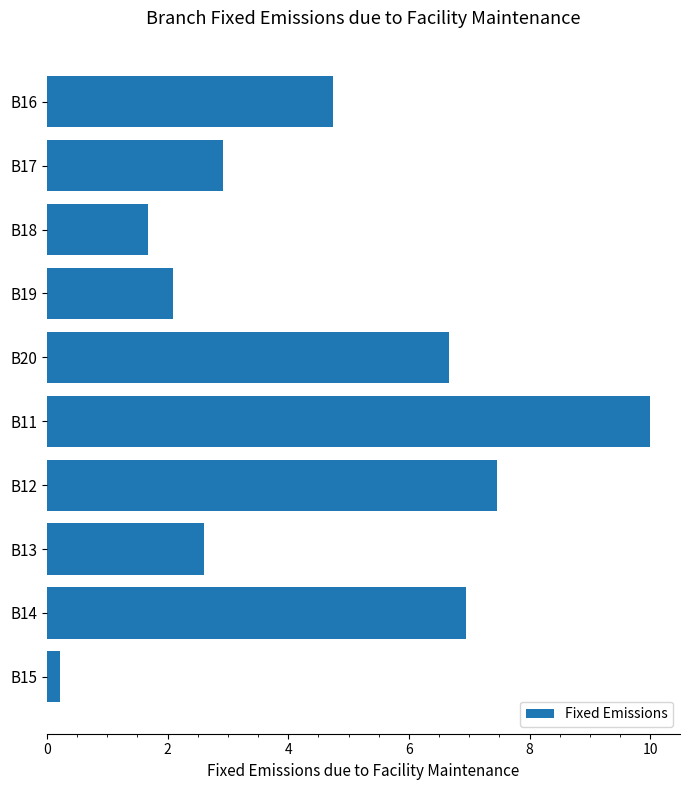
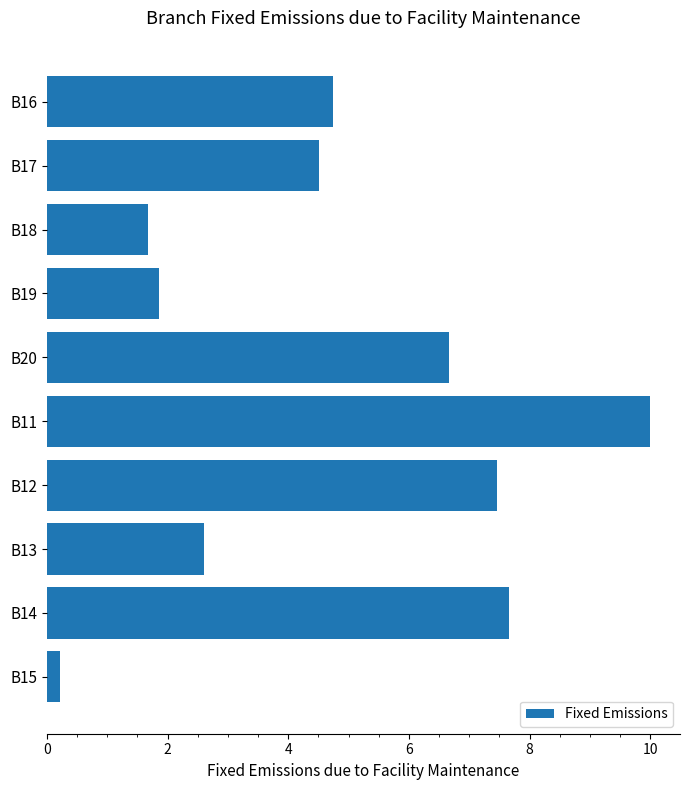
  {
    "B16": 4.7,
-   "B17": 2.9,
+   "B17": 4.5,
    "B18": 1.7,
-   "B19": 2.1,
+   "B19": 1.9,
    "B20": 6.7,
    "B11": 10.0,
    "B12": 7.5,
    "B13": 2.6,
-   "B14": 6.9,
+   "B14": 7.7,
    "B15": 0.2
  }
